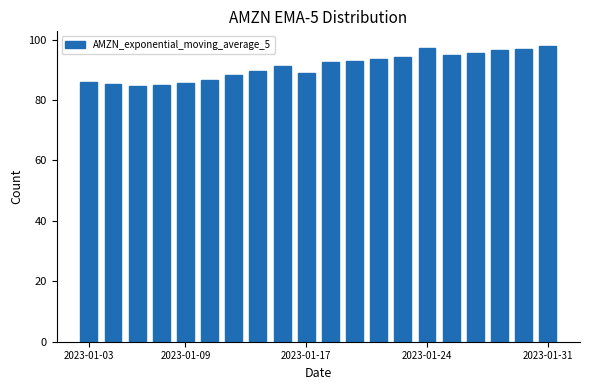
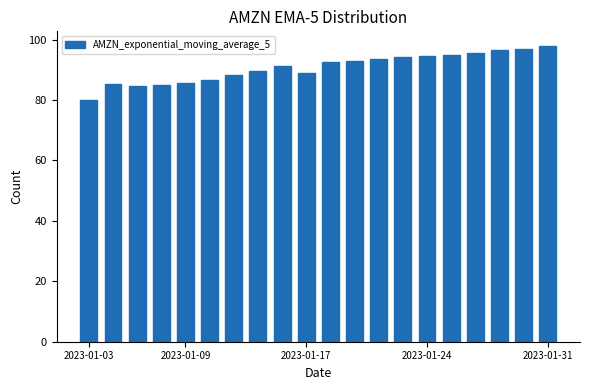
  {
-   "2023-01-03": 86,
+   "2023-01-03": 80,
    "2023-01-09": 86,
    "2023-01-17": 89,
-   "2023-01-24": 97,
+   "2023-01-24": 94,
    "2023-01-31": 98
  }
